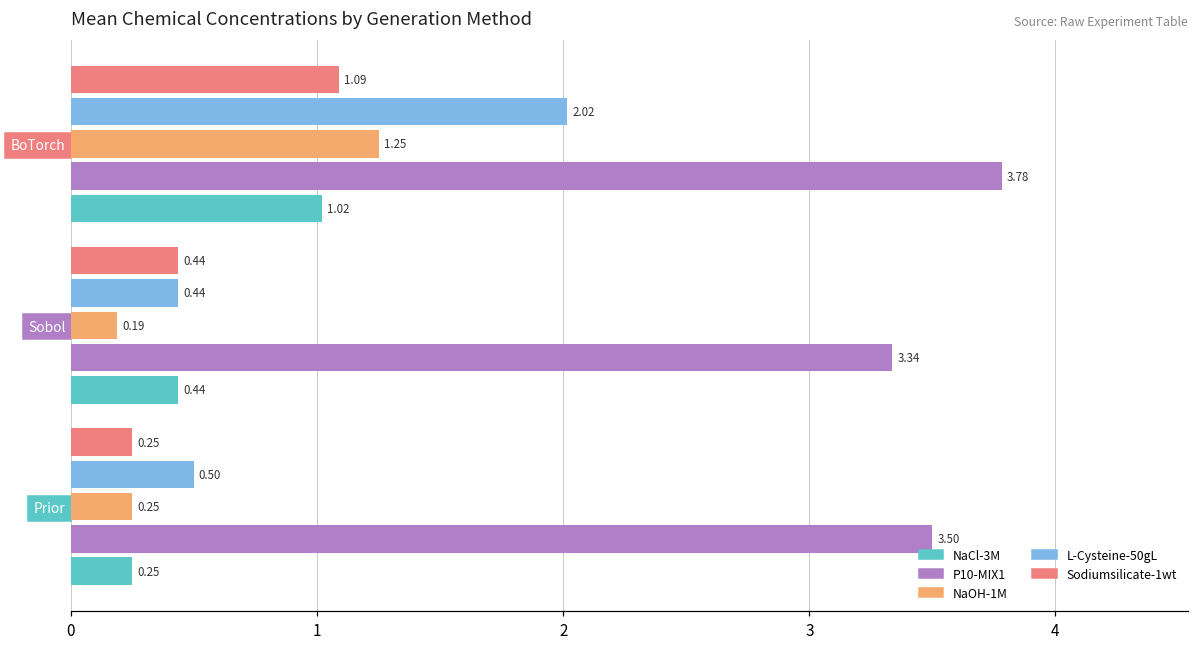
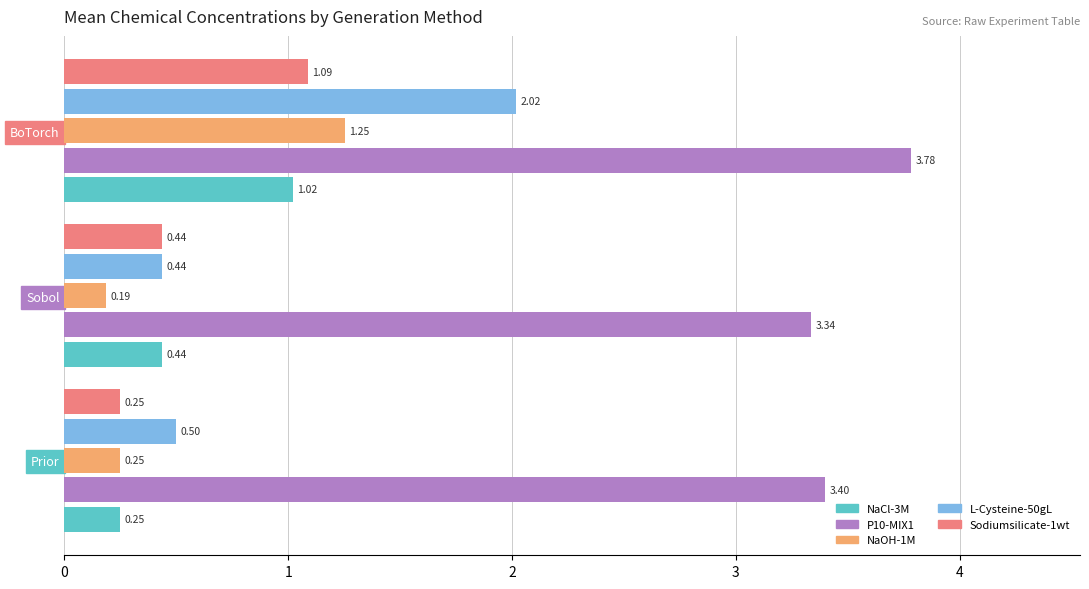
  {
    "P10-MIX1": {
      "BoTorch": 3.78,
      "Sobol": 3.34,
-     "Prior": 3.50
+     "Prior": 3.40
    }
  }
